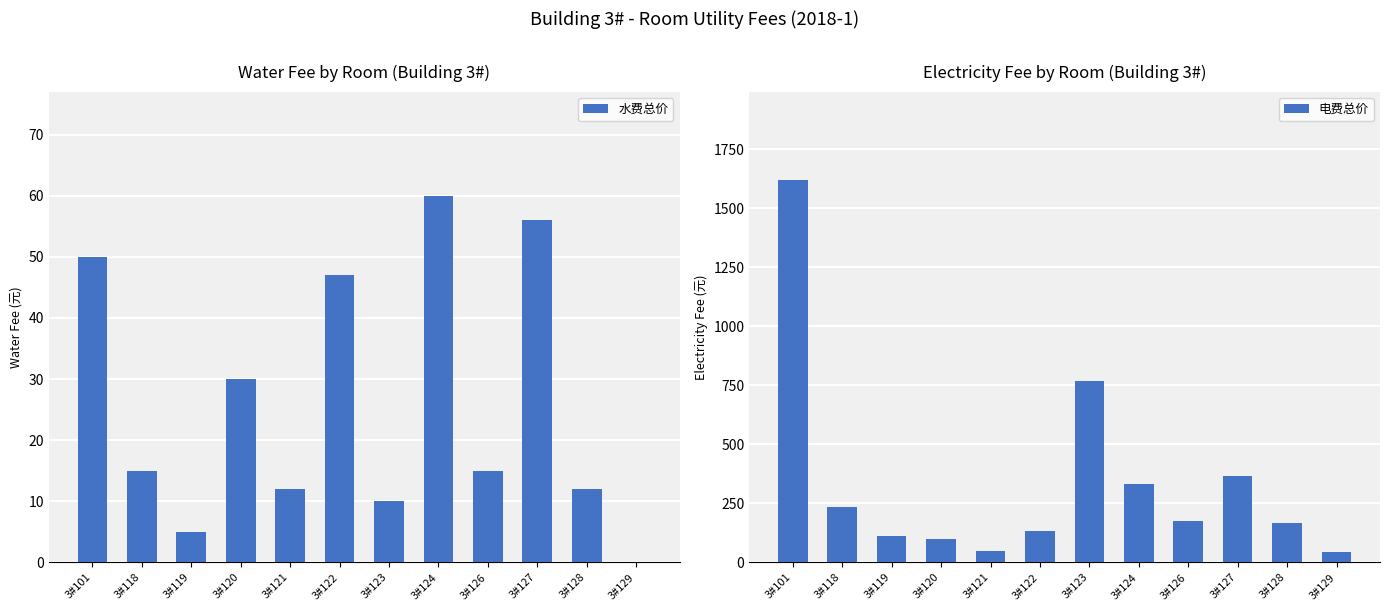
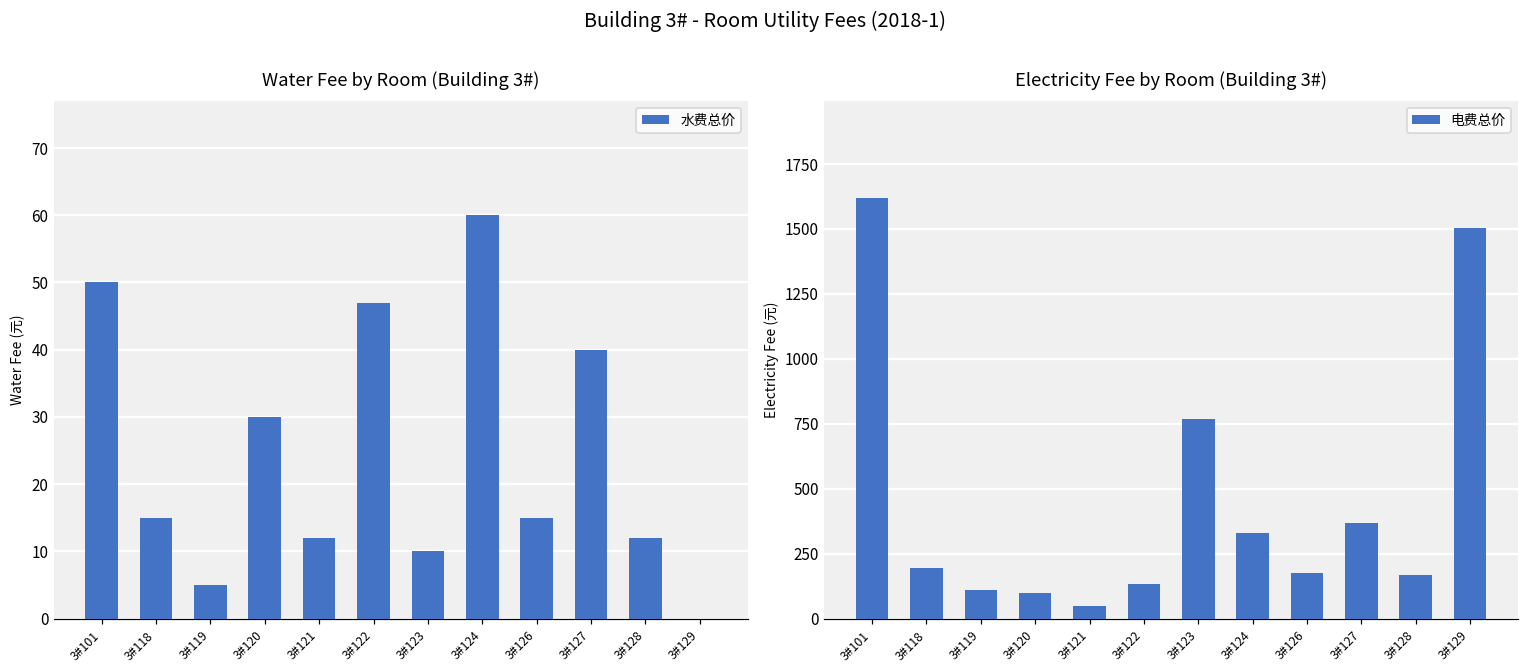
  {
    "Water Fee by Room (Building 3#)": {
      "3#101": 50,
      "3#118": 15,
      "3#119": 5,
      "3#120": 30,
      "3#121": 12,
      "3#122": 47,
      "3#123": 10,
      "3#124": 60,
      "3#126": 15,
-     "3#127": 56,
+     "3#127": 40,
      "3#128": 12,
      "3#129": 0
    },
    "Electricity Fee by Room (Building 3#)": {
      "3#101": 1620,
-     "3#118": 240,
+     "3#118": 190,
      "3#119": 110,
      "3#120": 100,
      "3#121": 50,
      "3#122": 130,
      "3#123": 770,
      "3#124": 330,
      "3#126": 180,
      "3#127": 370,
      "3#128": 170,
-     "3#129": 50
+     "3#129": 1500
    }
  }
